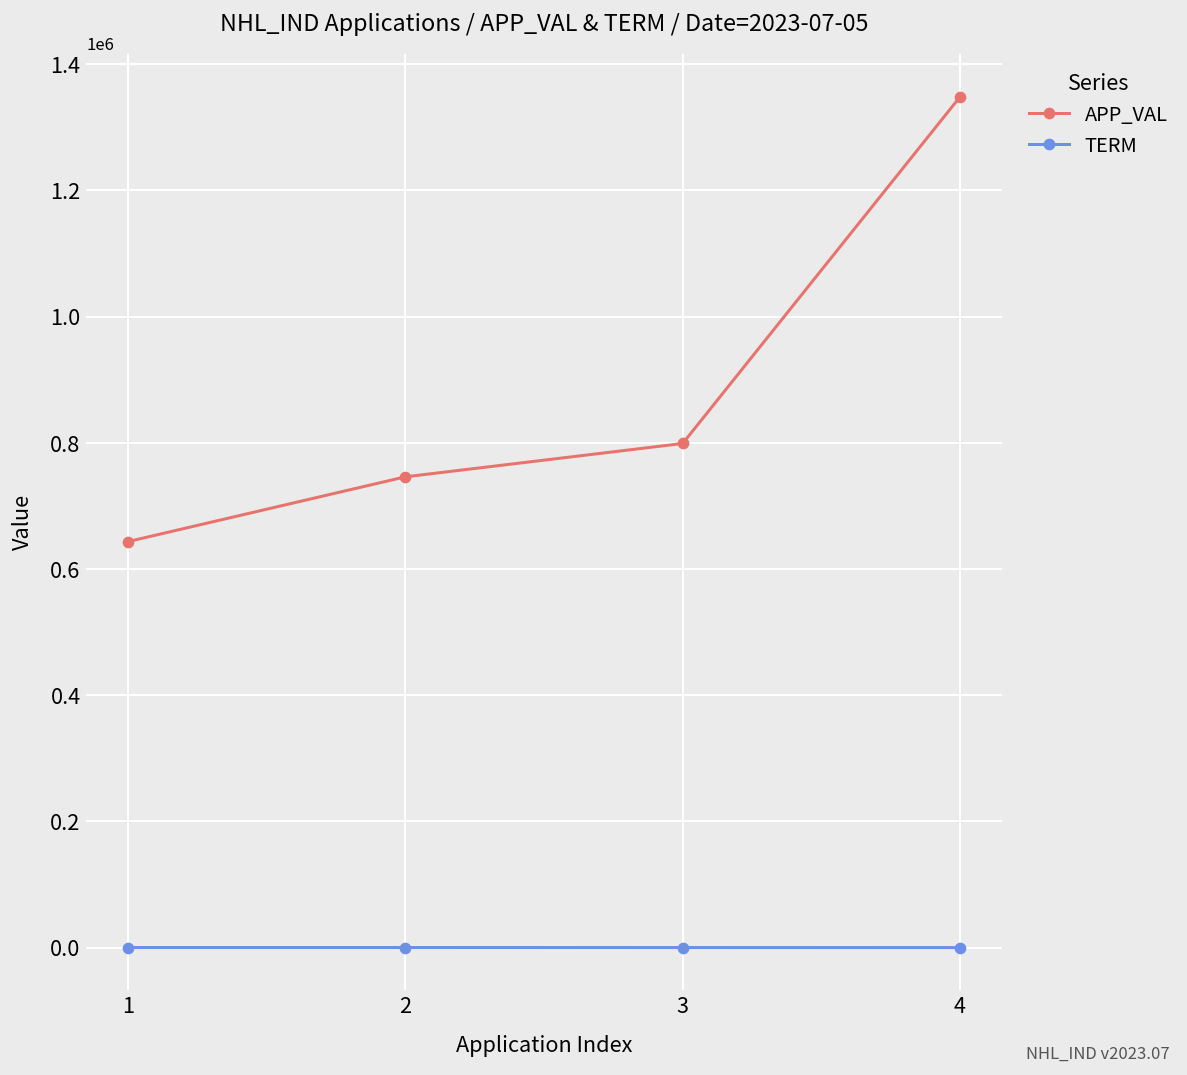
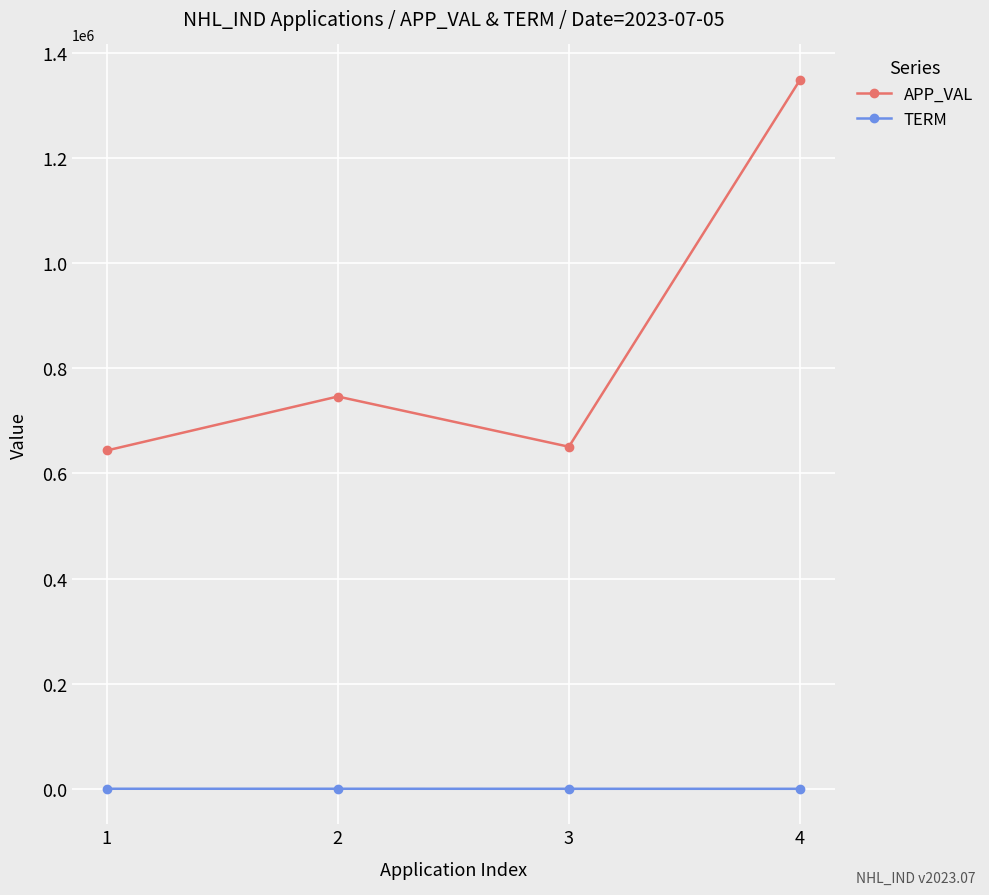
  {
    "APP_VAL": {
      "1": 640000,
      "2": 750000,
-     "3": 800000,
+     "3": 650000,
      "4": 1350000
    },
    "TERM": {
      "1": 0,
      "2": 0,
      "3": 0,
      "4": 0
    }
  }
